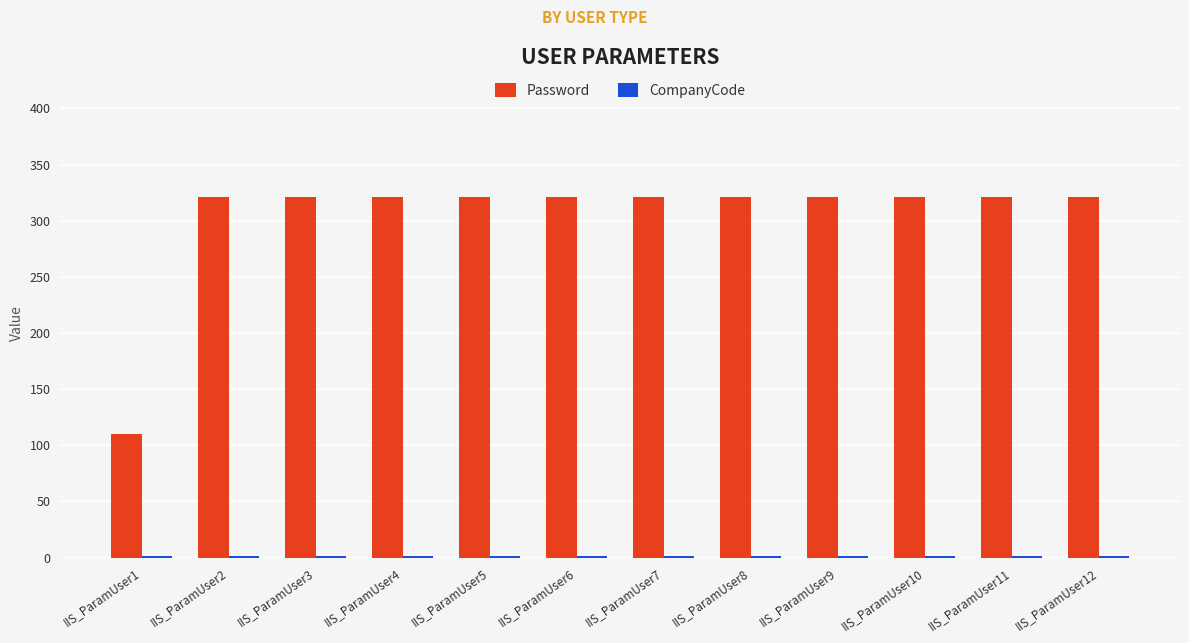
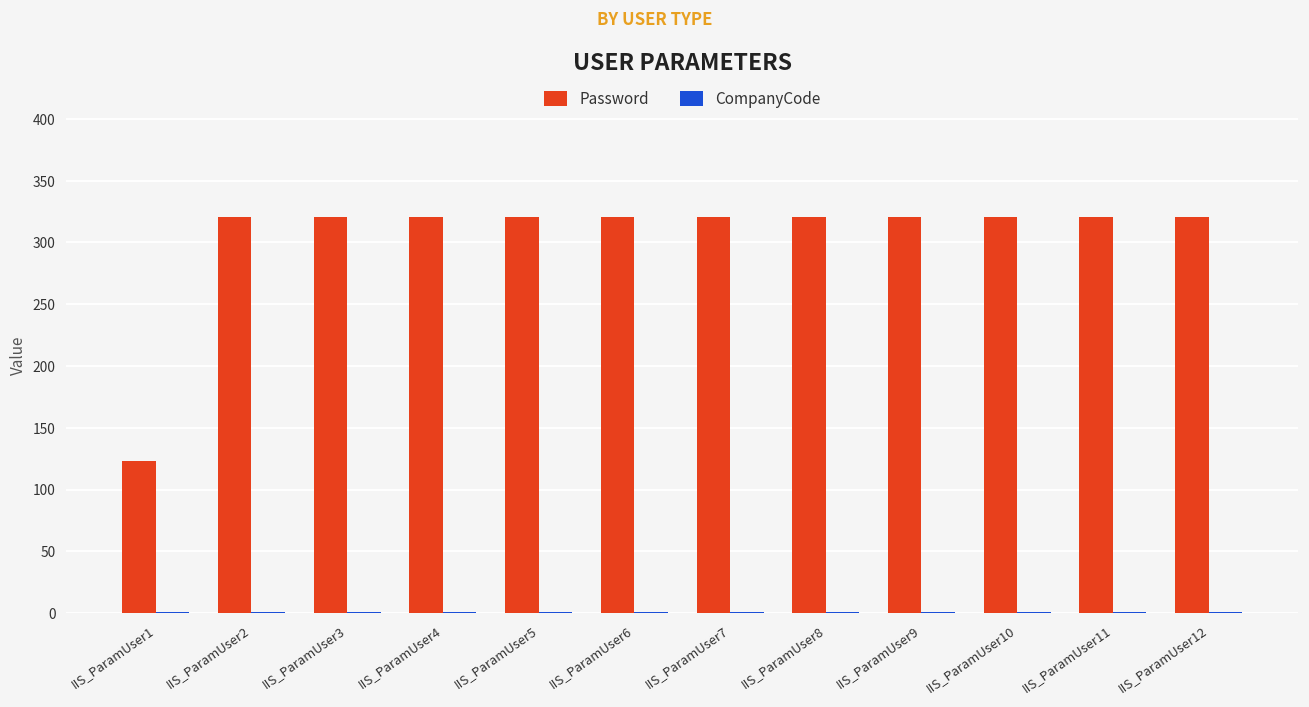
  {
    "Password": {
-     "IIS_ParamUser1": 110,
+     "IIS_ParamUser1": 123,
      "IIS_ParamUser2": 321,
      "IIS_ParamUser3": 321,
      "IIS_ParamUser4": 321,
      "IIS_ParamUser5": 321,
      "IIS_ParamUser6": 321,
      "IIS_ParamUser7": 321,
      "IIS_ParamUser8": 321,
      "IIS_ParamUser9": 321,
      "IIS_ParamUser10": 321,
      "IIS_ParamUser11": 321,
      "IIS_ParamUser12": 321
    }
  }
